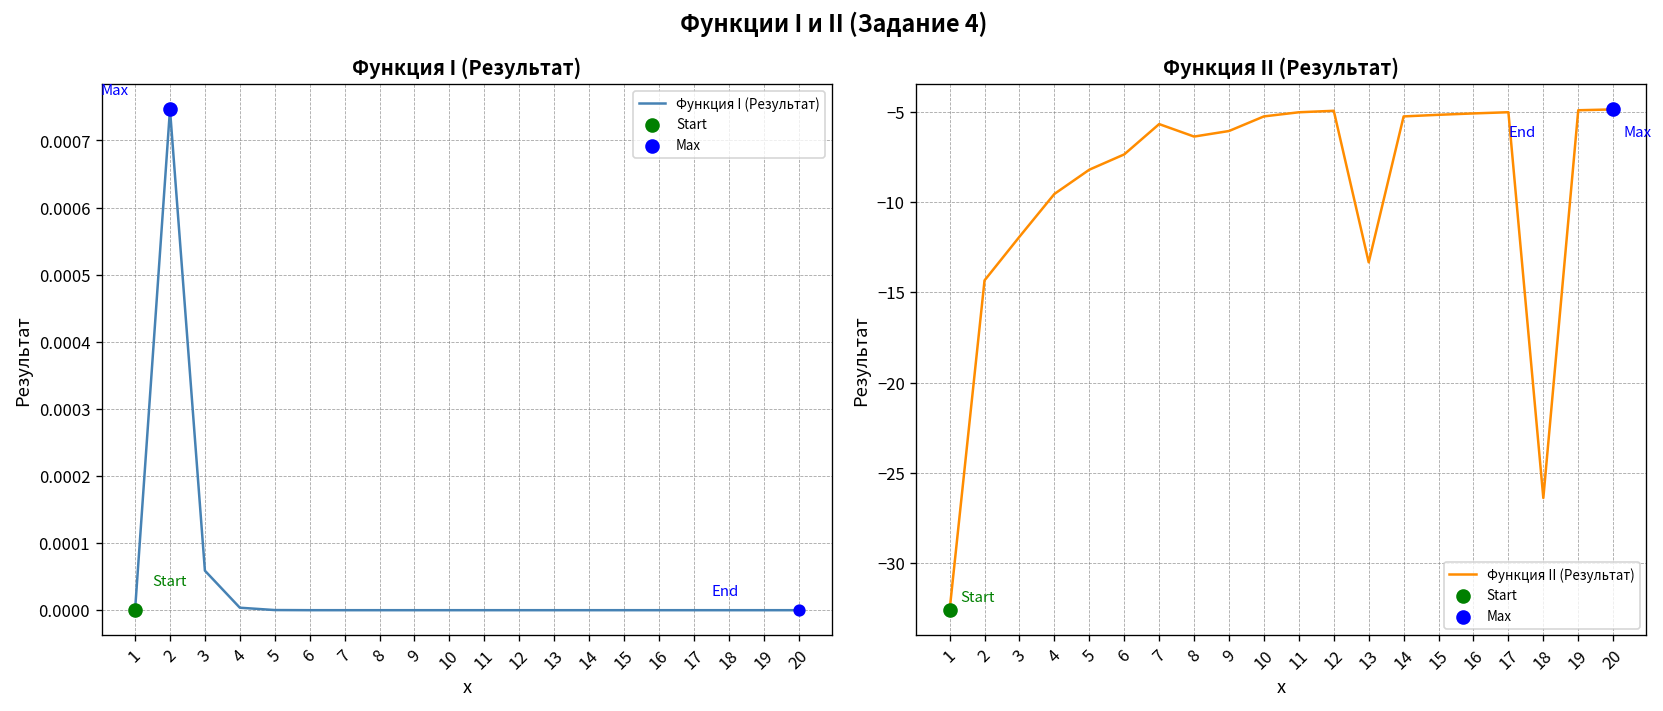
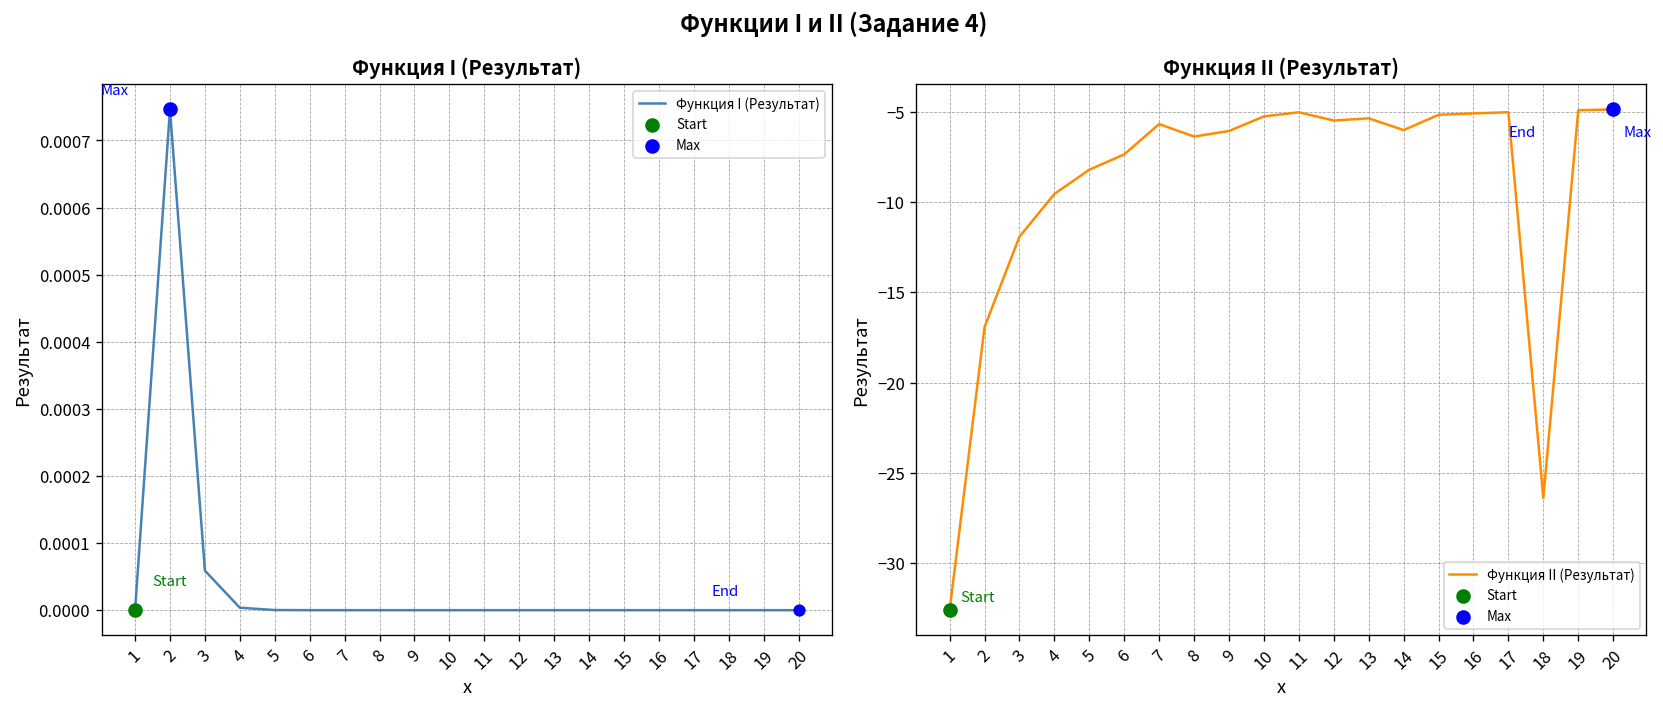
  {
    "Функция I (Результат)": {
      "Функция I (Результат)": {
        "3": 0.00006,
        "4": 0.00000,
        "5": 0.00000,
        "6": 0.00000,
        "7": 0.00000,
        "8": 0.00000,
        "9": 0.00000,
        "10": 0.00000,
        "11": 0.00000,
        "12": 0.00000,
        "13": 0.00000,
        "14": 0.00000,
        "15": 0.00000,
        "16": 0.00000,
        "17": 0.00000,
        "18": 0.00000,
        "19": 0.00000
      }
    },
    "Функция II (Результат)": {
      "Функция II (Результат)": {
-       "2": -14.3,
+       "2": -16.9,
        "3": -11.9,
        "4": -9.5,
        "5": -8.2,
        "6": -7.4,
        "7": -5.7,
        "8": -6.4,
        "9": -6.1,
        "10": -5.2,
        "11": -5.0,
-       "12": -4.9,
-       "13": -13.3,
-       "14": -5.2,
+       "12": -5.5,
+       "13": -5.4,
+       "14": -6.0,
        "15": -5.2,
        "16": -5.1,
        "17": -5.0,
        "18": -26.4,
        "19": -4.9
      }
    }
  }
